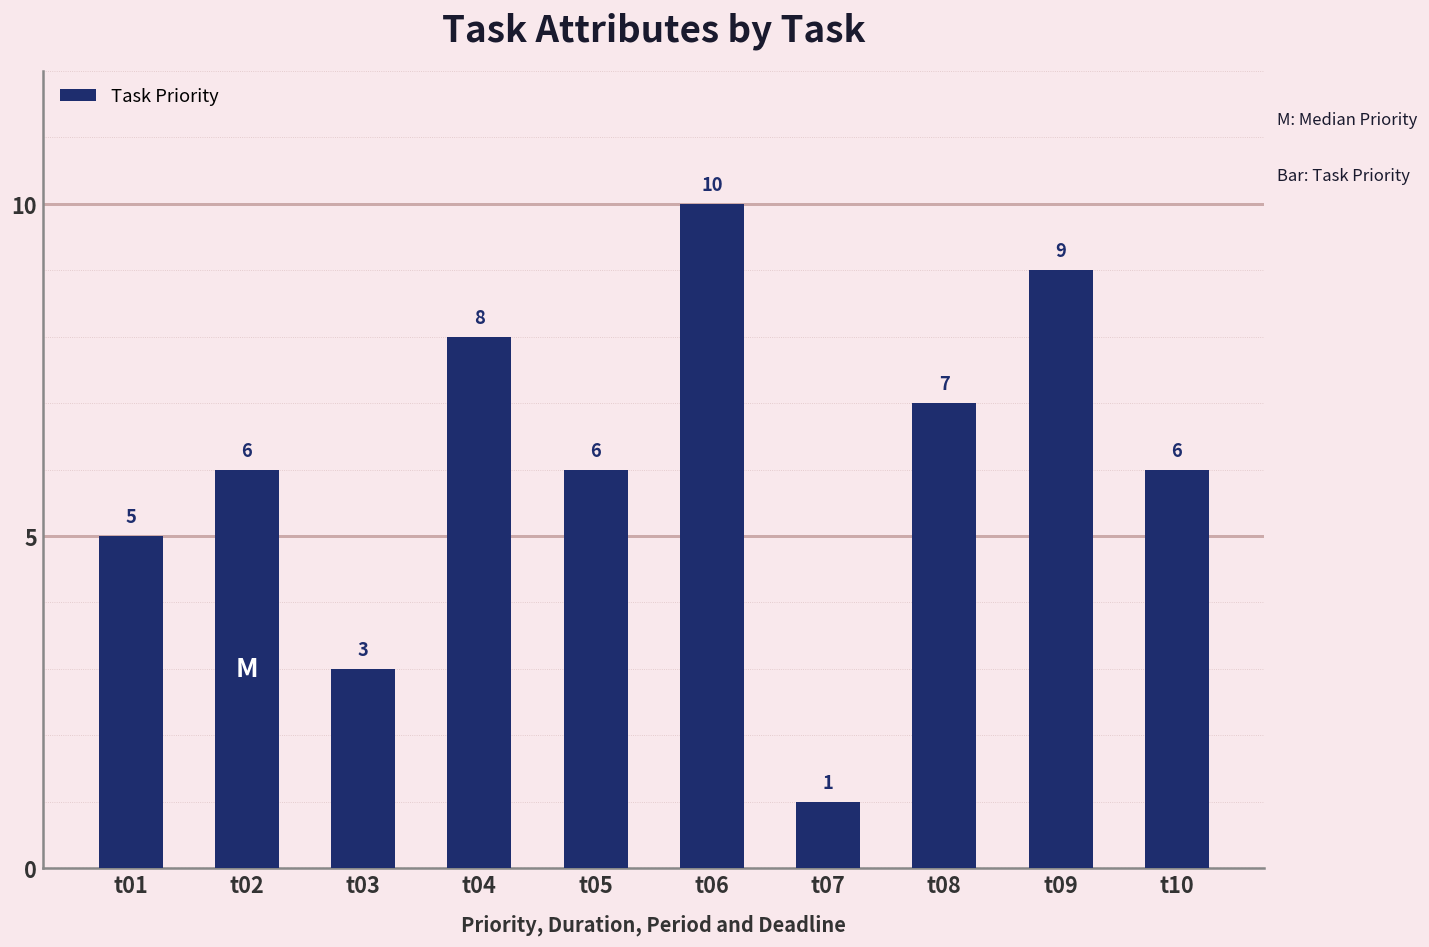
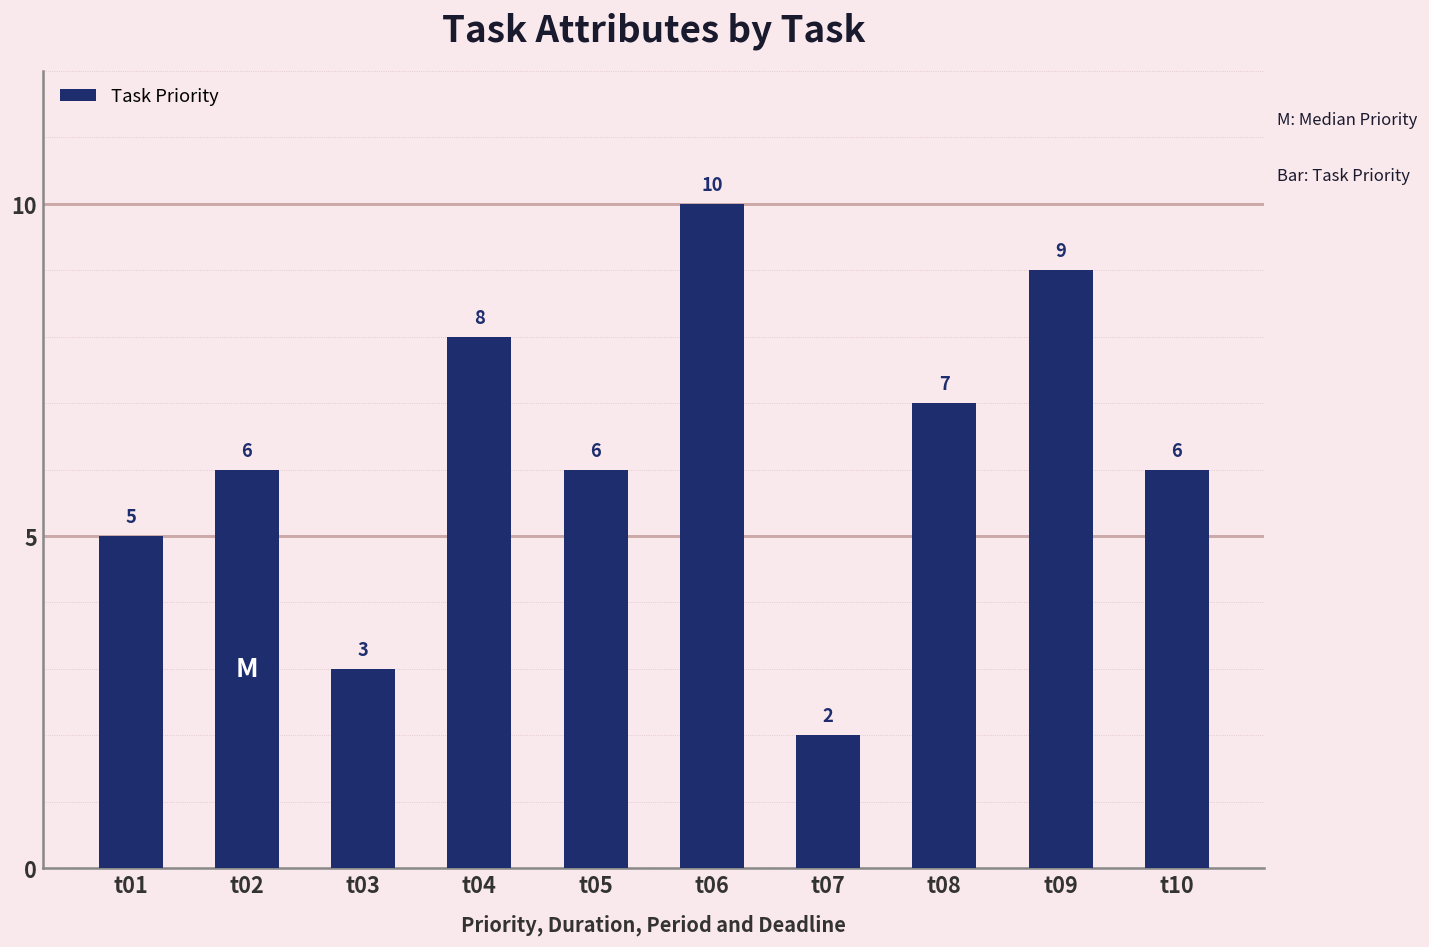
  {
    "t01": 5,
    "t02": 6,
    "t03": 3,
    "t04": 8,
    "t05": 6,
    "t06": 10,
-   "t07": 1,
+   "t07": 2,
    "t08": 7,
    "t09": 9,
    "t10": 6
  }
